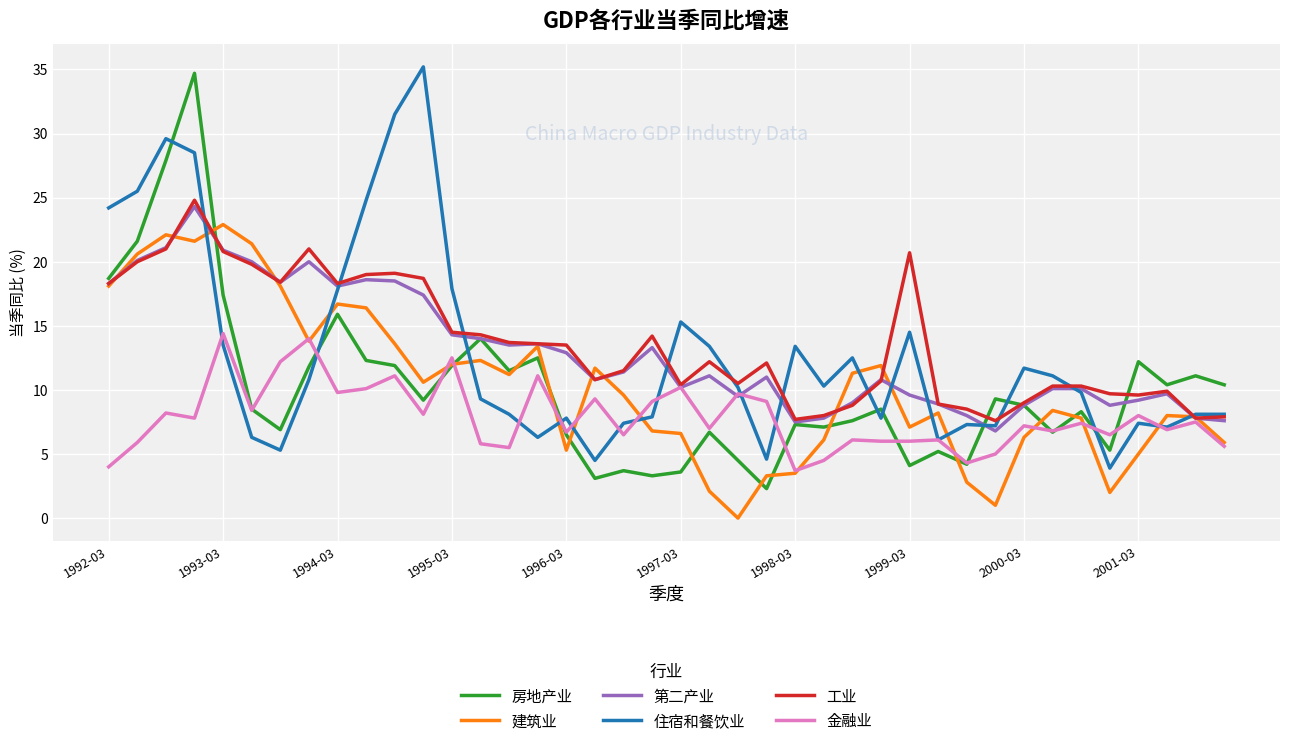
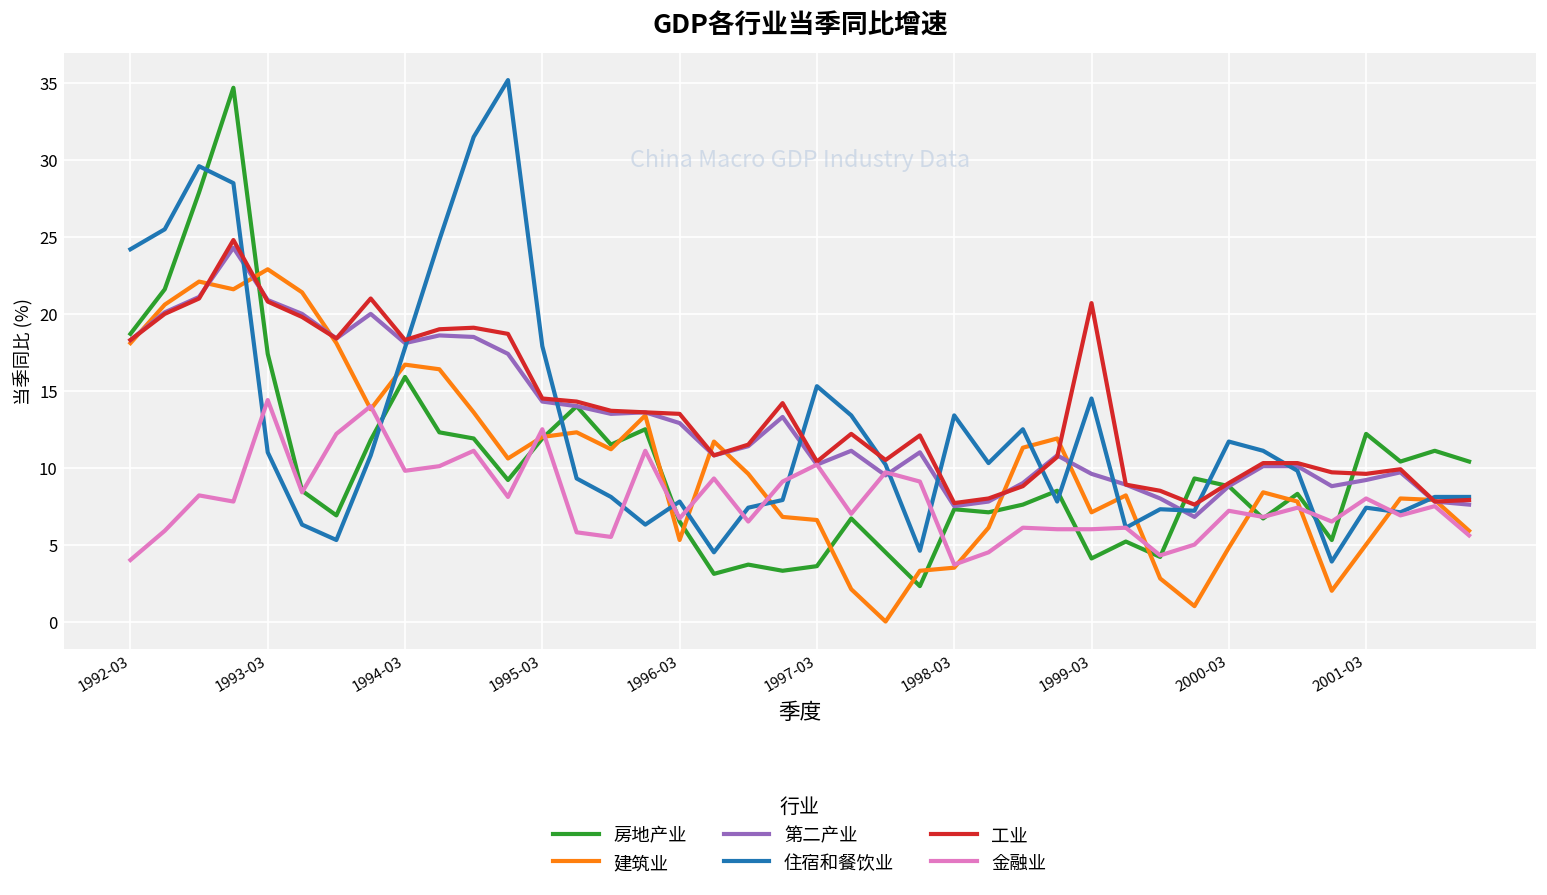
  {
    "房地产业": {
      "1992-03": 18.7,
      "1993-03": 17.4,
      "1994-03": 15.9,
      "1997-03": 3.6,
      "1998-03": 7.3,
      "1999-03": 4.1,
      "2001-03": 12.2
    },
    "建筑业": {
      "1993-03": 22.9,
      "1994-03": 16.7,
      "1996-03": 5.3,
      "1997-03": 6.6,
      "1998-03": 3.5,
      "1999-03": 7.1,
-     "2000-03": 6.3,
+     "2000-03": 4.8,
      "2001-03": 5.0
    },
    "第二产业": {
      "1996-03": 12.9,
      "1998-03": 7.5,
      "1999-03": 9.6,
      "2001-03": 9.2
    },
    "住宿和餐饮业": {
      "1992-03": 24.2,
-     "1993-03": 13.5,
+     "1993-03": 11.0,
      "1994-03": 17.8,
      "1995-03": 17.9,
      "1996-03": 7.8,
      "1997-03": 15.3,
      "1998-03": 13.4,
      "1999-03": 14.5,
      "2000-03": 11.7,
      "2001-03": 7.4
    },
    "工业": {
      "1996-03": 13.5,
      "1997-03": 10.4,
      "1998-03": 7.7,
      "1999-03": 20.7,
      "2001-03": 9.6
    },
    "金融业": {
      "1992-03": 4.0,
      "1993-03": 14.4,
      "1994-03": 9.8,
      "1995-03": 12.5,
      "1998-03": 3.7,
      "1999-03": 6.0,
      "2000-03": 7.2,
      "2001-03": 8.0
    }
  }
